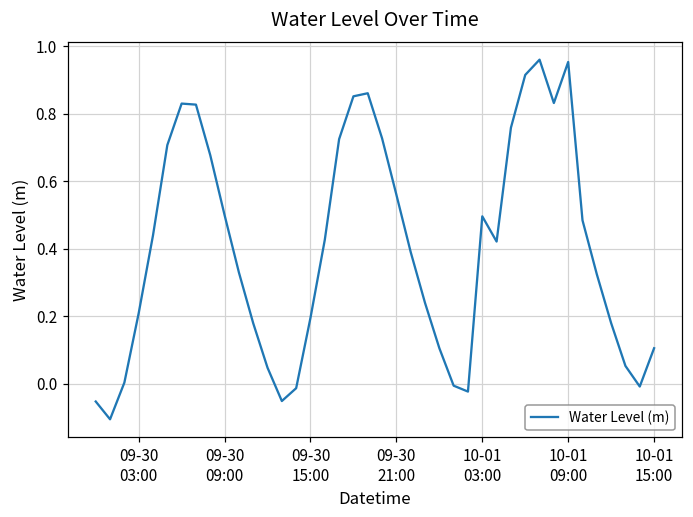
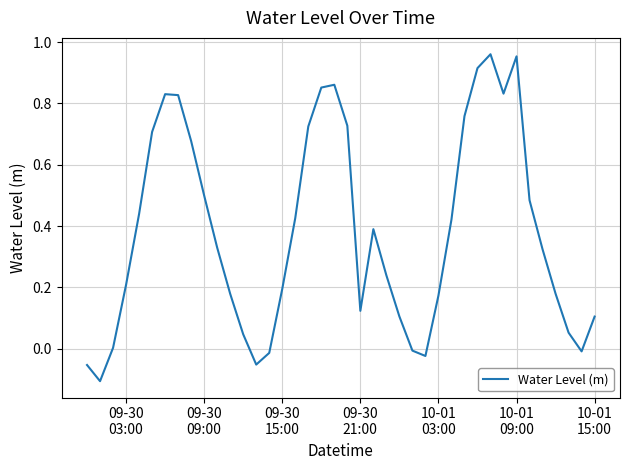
  {
    "09-30 03:00": 0.21,
    "09-30 09:00": 0.50,
    "09-30 15:00": 0.20,
-   "09-30 21:00": 0.56,
-   "10-01 03:00": 0.50,
+   "09-30 21:00": 0.12,
+   "10-01 03:00": 0.17,
    "10-01 09:00": 0.95,
    "10-01 15:00": 0.10
  }
